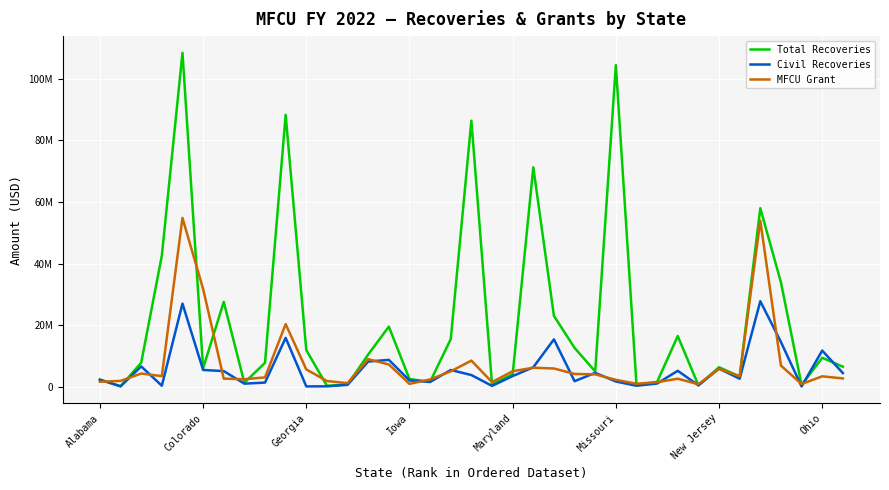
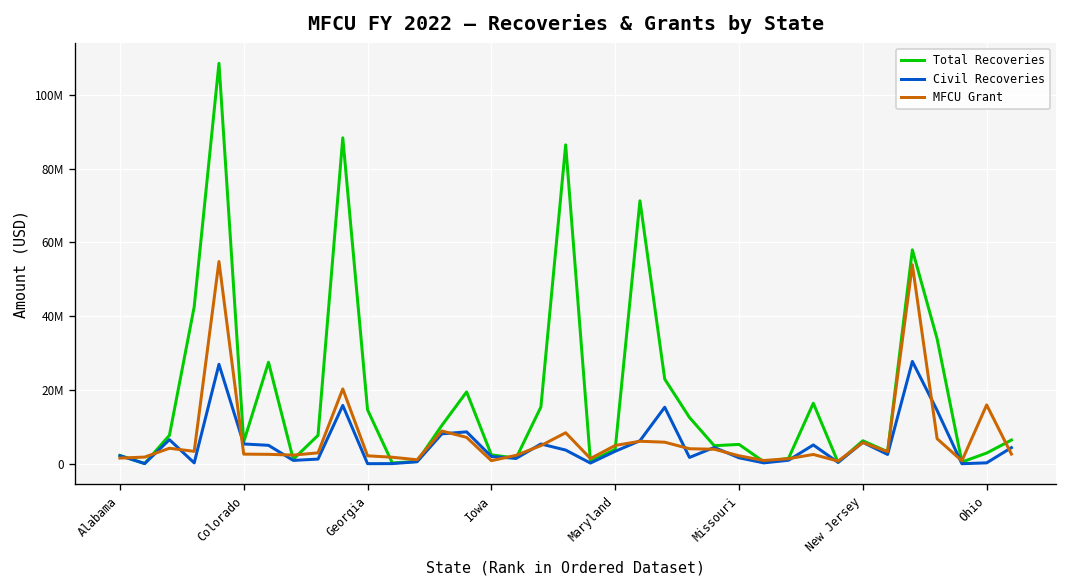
  {
    "Total Recoveries": {
-     "Georgia": 12000000,
-     "Missouri": 105000000,
-     "Ohio": 9000000
+     "Georgia": 15000000,
+     "Missouri": 5000000,
+     "Ohio": 3000000
    },
    "Civil Recoveries": {
      "Georgia": 0,
-     "Ohio": 12000000
+     "Ohio": 0
    },
    "MFCU Grant": {
-     "Colorado": 32000000,
-     "Georgia": 6000000,
+     "Colorado": 3000000,
+     "Georgia": 2000000,
      "Iowa": 1000000,
      "Maryland": 5000000,
-     "Ohio": 3000000
+     "Ohio": 16000000
    }
  }
